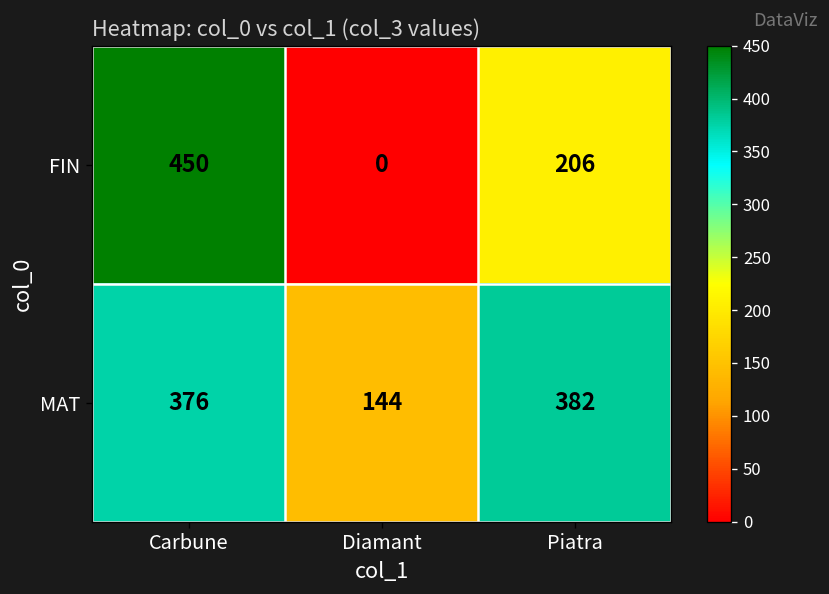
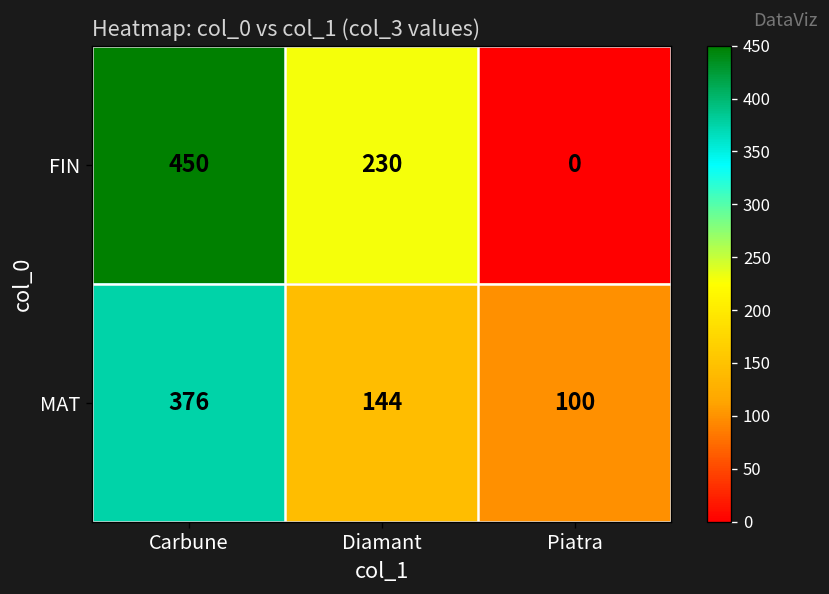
  {
    "FIN": {
      "Carbune": 450,
-     "Diamant": 0,
-     "Piatra": 206
+     "Diamant": 230,
+     "Piatra": 0
    },
    "MAT": {
      "Carbune": 376,
      "Diamant": 144,
-     "Piatra": 382
+     "Piatra": 100
    }
  }
